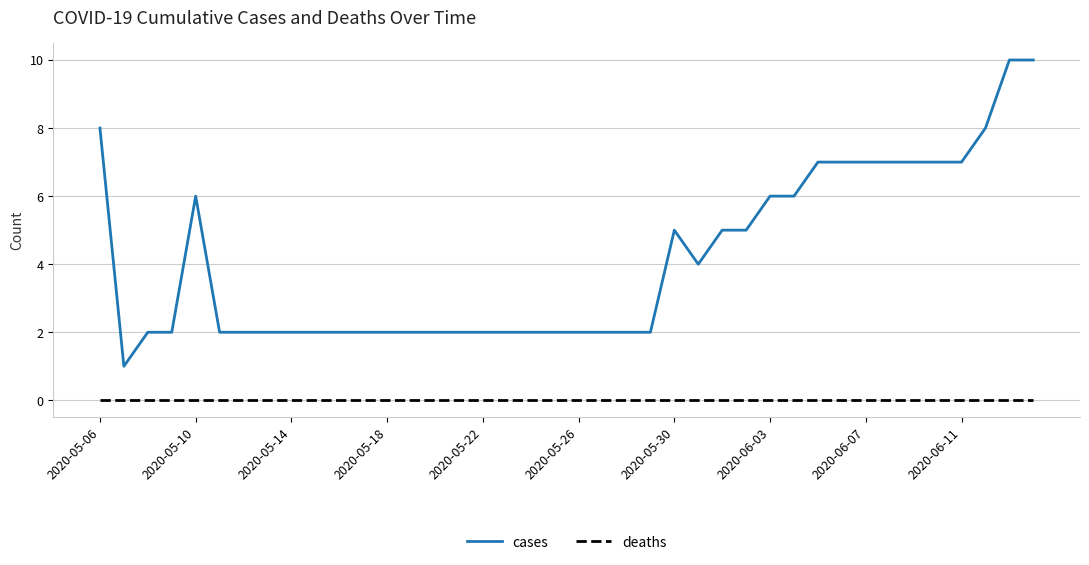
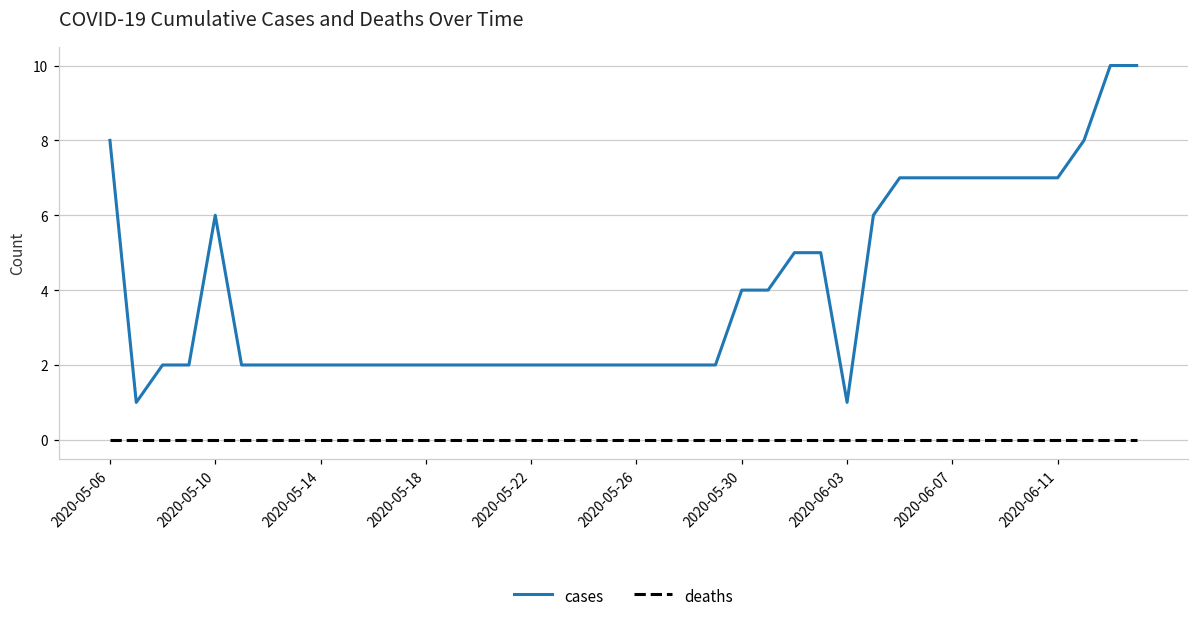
  {
    "cases": {
      "2020-05-06": 8,
      "2020-05-10": 6,
      "2020-05-14": 2,
      "2020-05-18": 2,
      "2020-05-22": 2,
      "2020-05-26": 2,
-     "2020-05-30": 5,
-     "2020-06-03": 6,
+     "2020-05-30": 4,
+     "2020-06-03": 1,
      "2020-06-07": 7,
      "2020-06-11": 7
    },
    "deaths": {
      "2020-05-06": 0,
      "2020-05-10": 0,
      "2020-05-14": 0,
      "2020-05-18": 0,
      "2020-05-22": 0,
      "2020-05-26": 0,
      "2020-05-30": 0,
      "2020-06-03": 0,
      "2020-06-07": 0,
      "2020-06-11": 0
    }
  }
